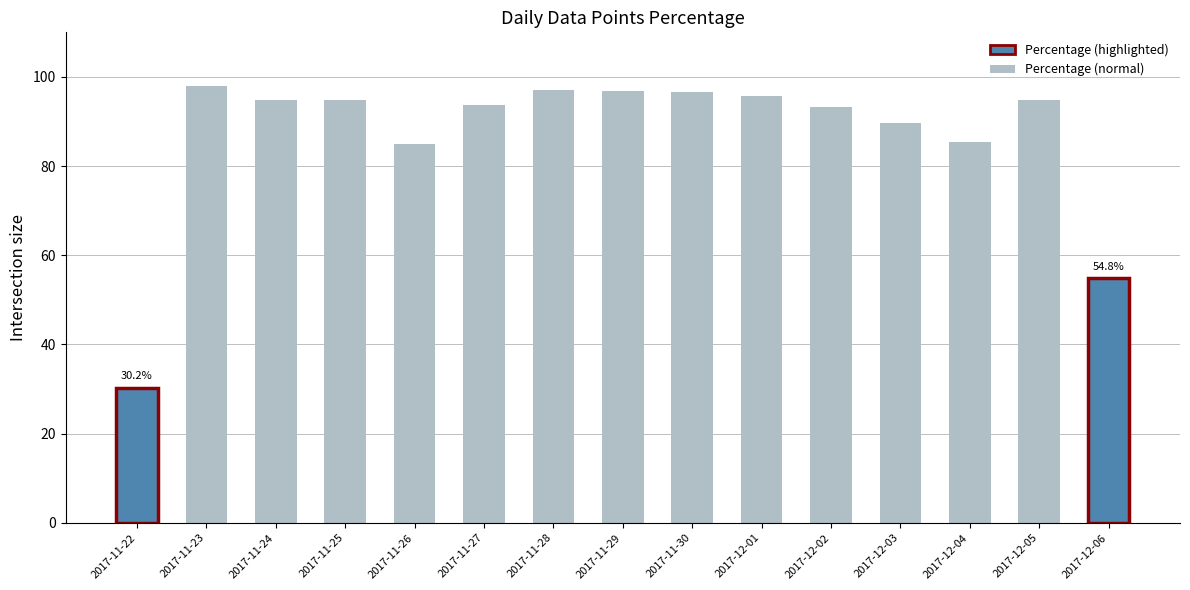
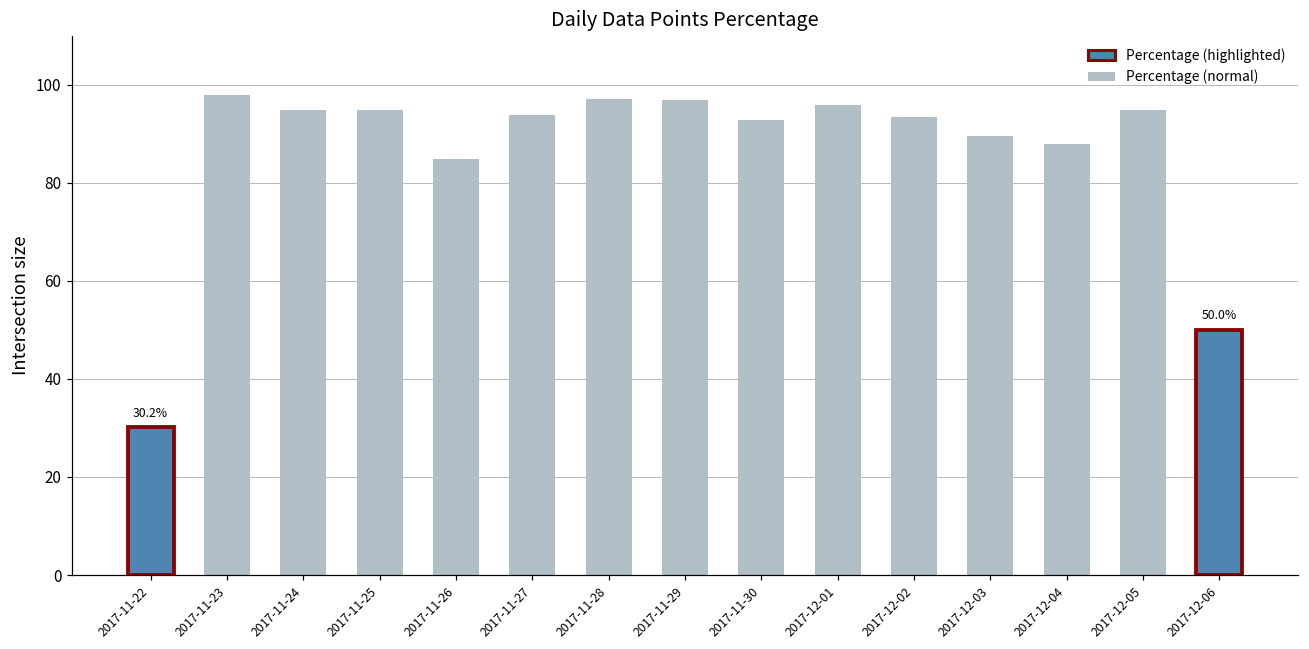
  {
    "2017-11-22": "30.2%",
-   "2017-11-30": "97",
-   "2017-12-04": "85",
-   "2017-12-06": "54.8%"
+   "2017-11-30": "93",
+   "2017-12-04": "88",
+   "2017-12-06": "50.0%"
  }
